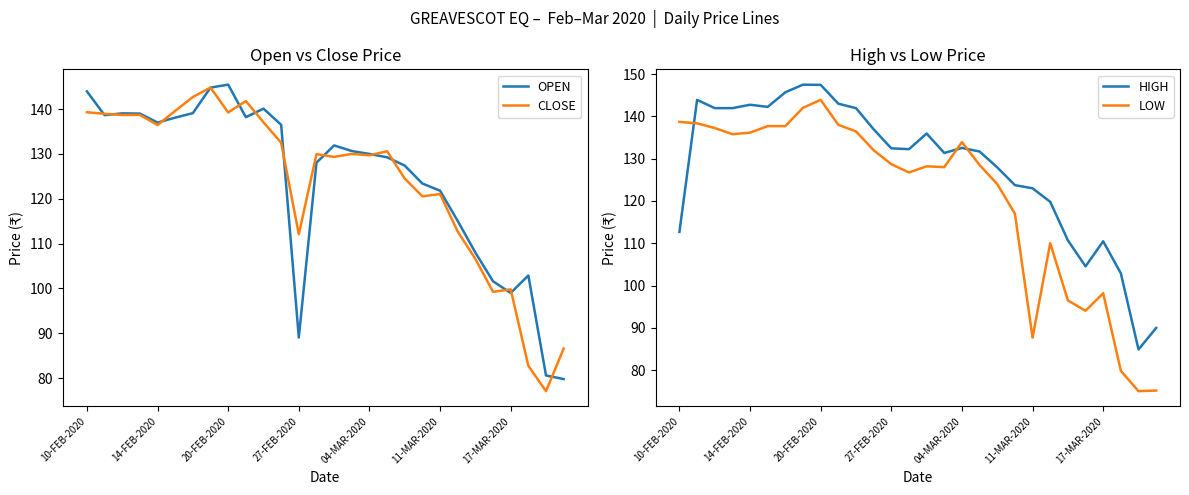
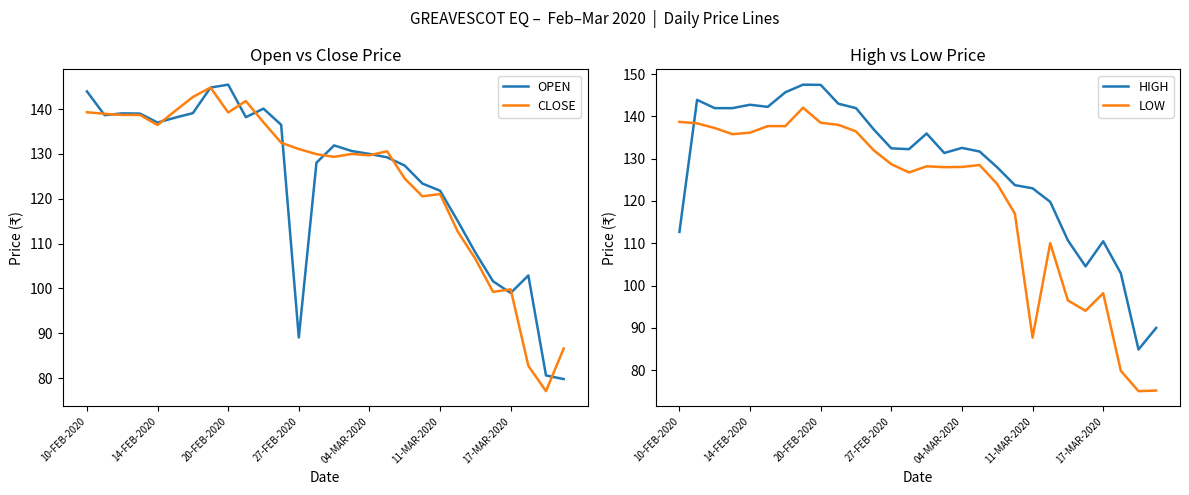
  {
    "Open vs Close Price": {
      "OPEN": {
        "10-FEB-2020": 144,
        "20-FEB-2020": 145,
        "27-FEB-2020": 89,
        "11-MAR-2020": 122,
        "17-MAR-2020": 99
      },
      "CLOSE": {
        "10-FEB-2020": 139,
        "20-FEB-2020": 139,
-       "27-FEB-2020": 112,
+       "27-FEB-2020": 131,
        "11-MAR-2020": 121,
        "17-MAR-2020": 100
      }
    },
    "High vs Low Price": {
      "HIGH": {
        "10-FEB-2020": 113,
        "14-FEB-2020": 143,
        "20-FEB-2020": 147,
        "27-FEB-2020": 132,
        "04-MAR-2020": 133,
        "11-MAR-2020": 123,
        "17-MAR-2020": 110
      },
      "LOW": {
        "10-FEB-2020": 139,
        "14-FEB-2020": 136,
-       "20-FEB-2020": 144,
+       "20-FEB-2020": 139,
        "27-FEB-2020": 129,
-       "04-MAR-2020": 134,
+       "04-MAR-2020": 128,
        "11-MAR-2020": 88,
        "17-MAR-2020": 98
      }
    }
  }
